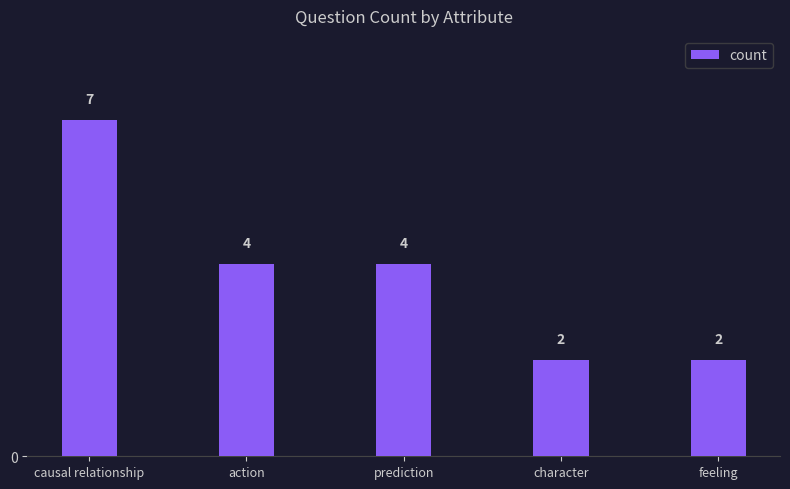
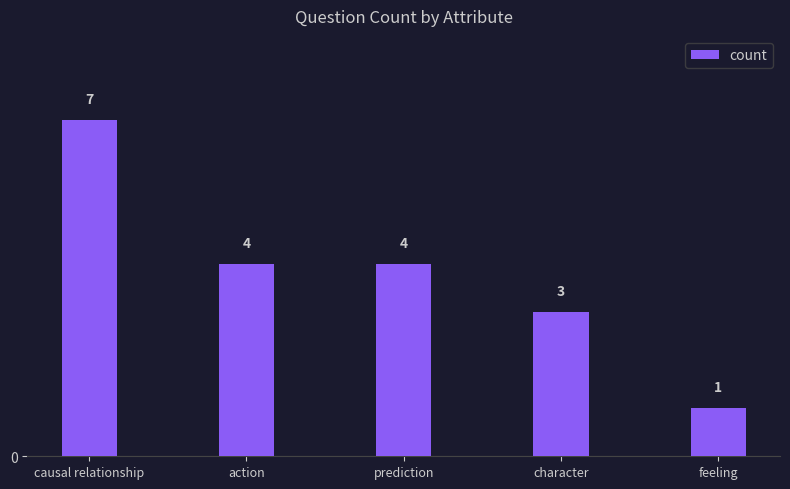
  {
    "causal relationship": 7,
    "action": 4,
    "prediction": 4,
-   "character": 2,
-   "feeling": 2
+   "character": 3,
+   "feeling": 1
  }
